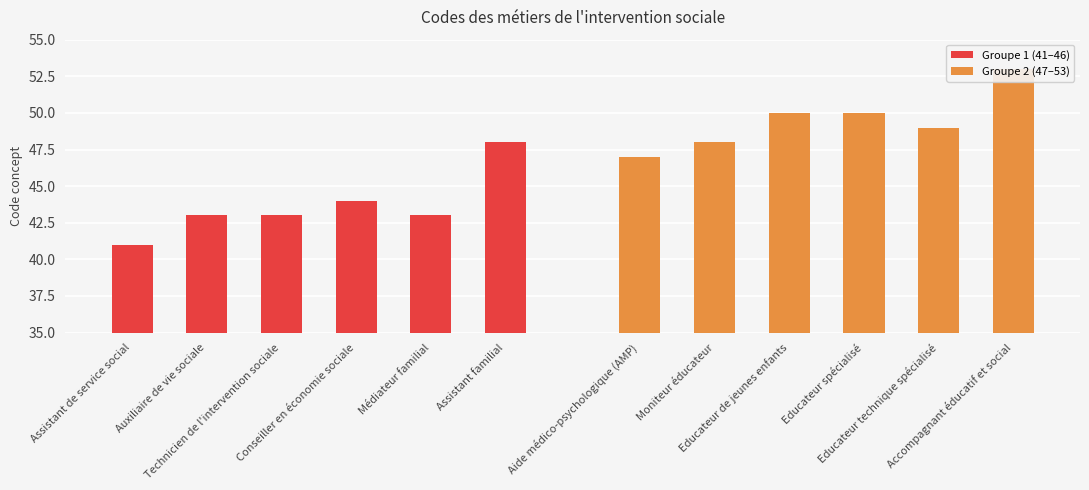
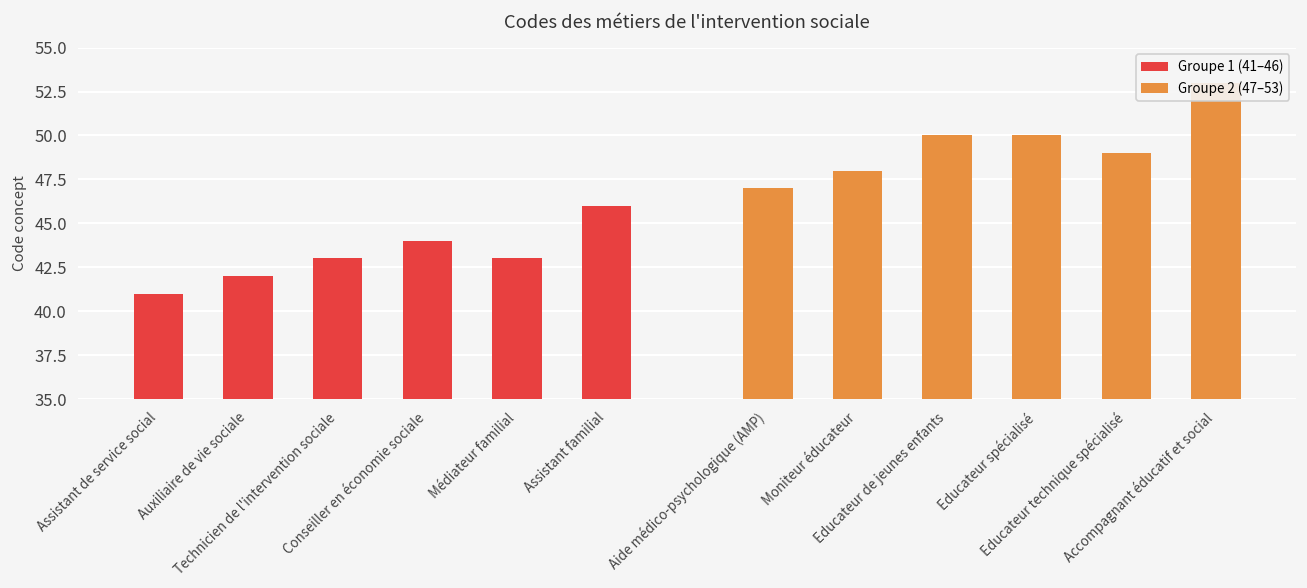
  {
    "Groupe 1 (41–46)": {
      "Assistant de service social": 41,
-     "Auxiliaire de vie sociale": 43,
+     "Auxiliaire de vie sociale": 42,
      "Technicien de l'intervention sociale": 43,
      "Conseiller en économie sociale": 44,
      "Médiateur familial": 43,
-     "Assistant familial": 48
+     "Assistant familial": 46
    },
    "Groupe 2 (47–53)": {
      "Aide médico-psychologique (AMP)": 47,
      "Moniteur éducateur": 48,
      "Educateur de jeunes enfants": 50,
      "Educateur spécialisé": 50,
      "Educateur technique spécialisé": 49
    }
  }
